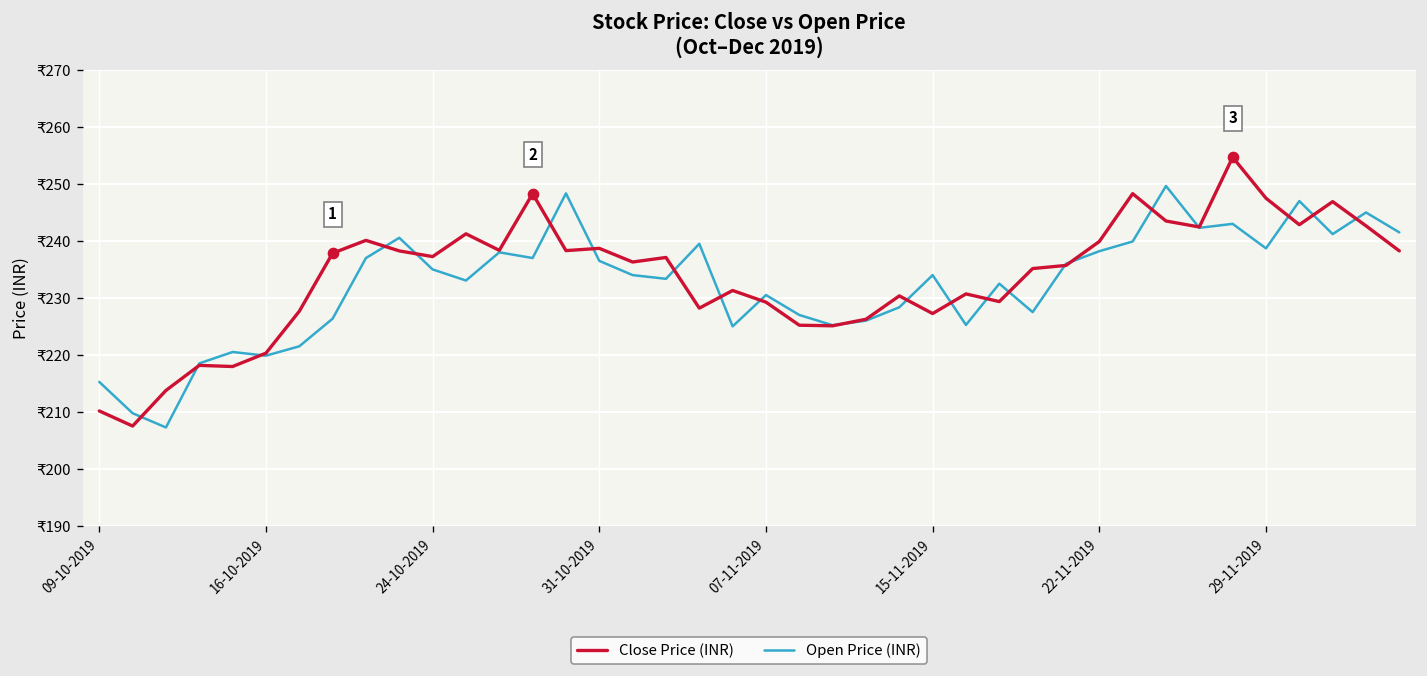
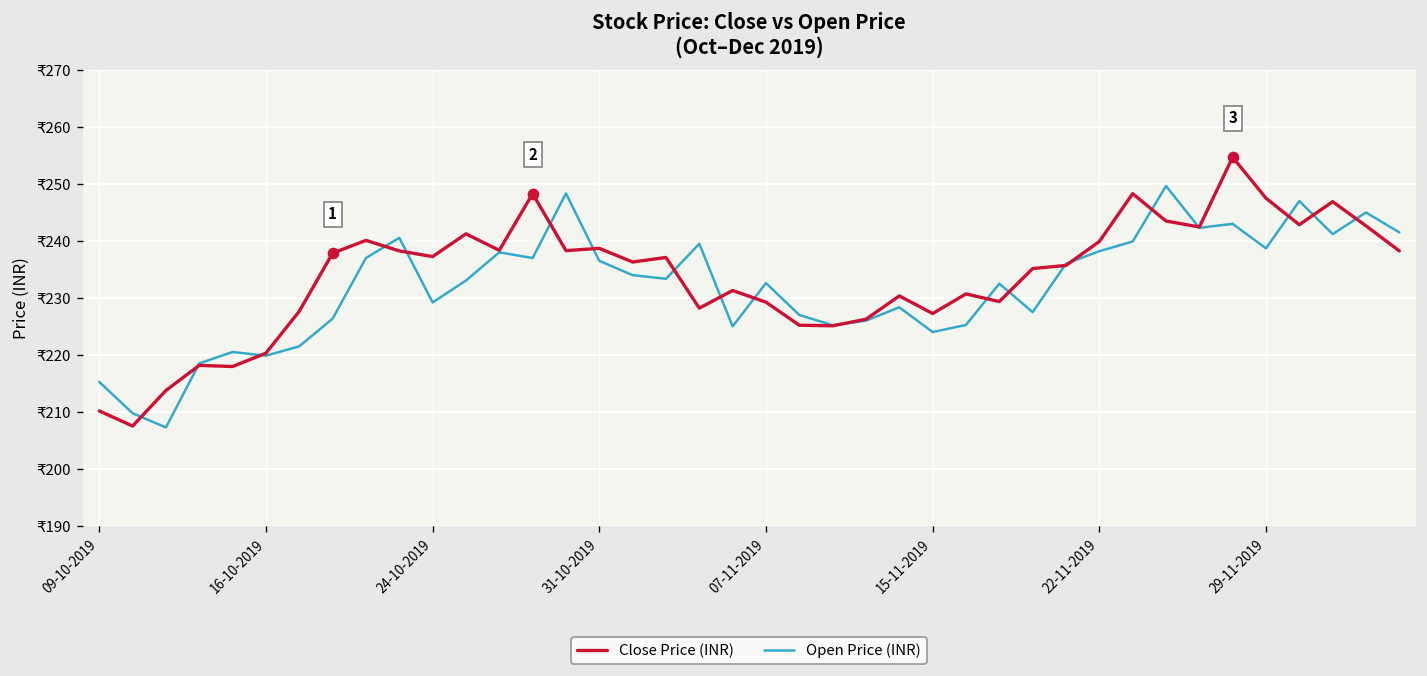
  {
    "Open Price (INR)": {
      "09-10-2019": "₹215",
-     "24-10-2019": "₹235",
+     "24-10-2019": "₹229",
      "31-10-2019": "₹237",
-     "07-11-2019": "₹231",
-     "15-11-2019": "₹234",
+     "07-11-2019": "₹233",
+     "15-11-2019": "₹224",
      "22-11-2019": "₹238",
      "29-11-2019": "₹239"
    }
  }
